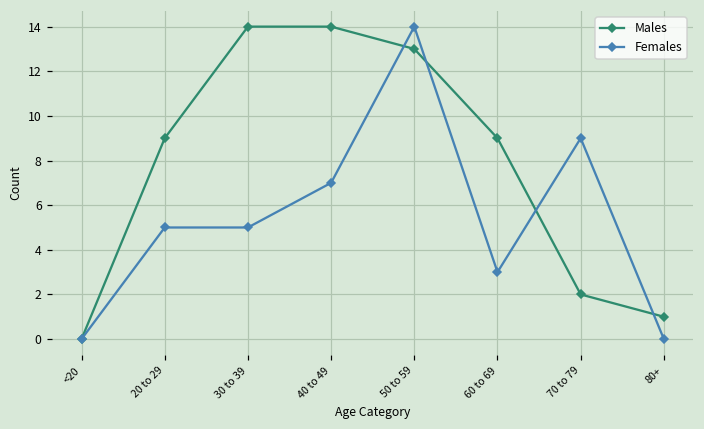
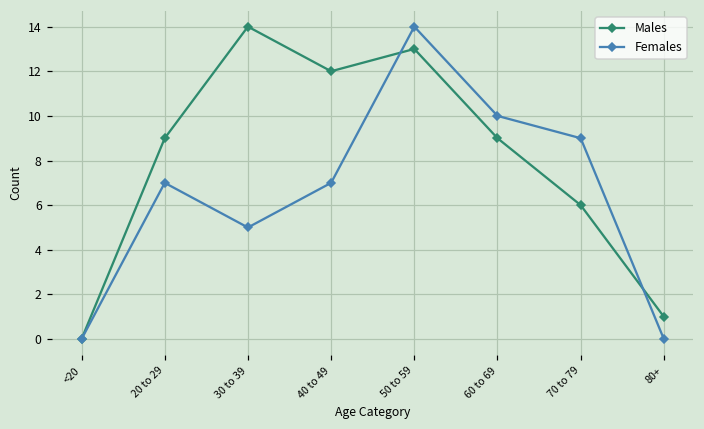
  {
    "Males": {
      "20 to 29": 9,
      "30 to 39": 14,
-     "40 to 49": 14,
+     "40 to 49": 12,
      "50 to 59": 13,
      "60 to 69": 9,
-     "70 to 79": 2,
+     "70 to 79": 6,
      "80+": 1
    },
    "Females": {
-     "20 to 29": 5,
+     "20 to 29": 7,
      "30 to 39": 5,
      "40 to 49": 7,
      "50 to 59": 14,
-     "60 to 69": 3,
+     "60 to 69": 10,
      "70 to 79": 9,
      "80+": 0
    }
  }
